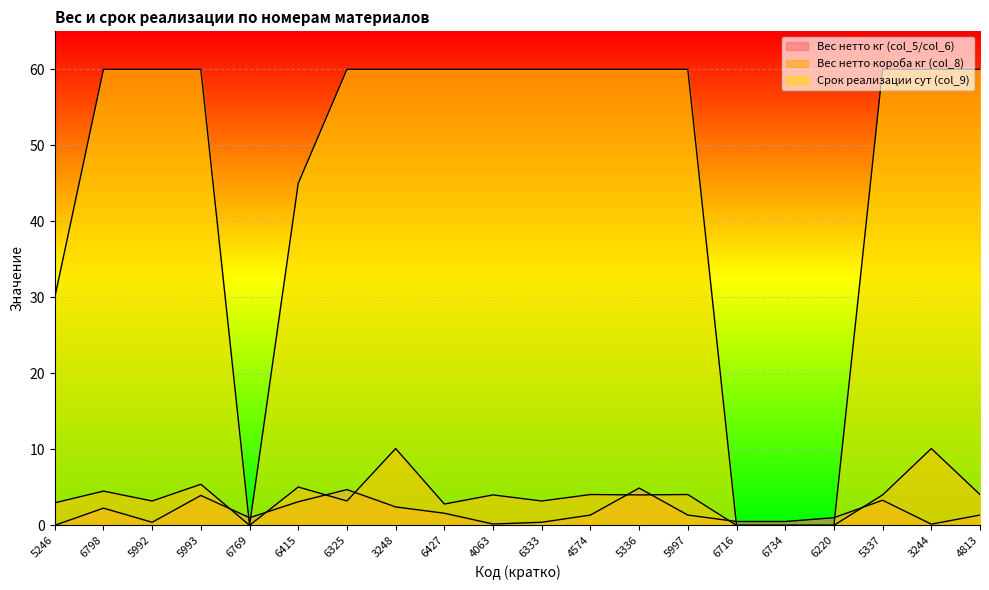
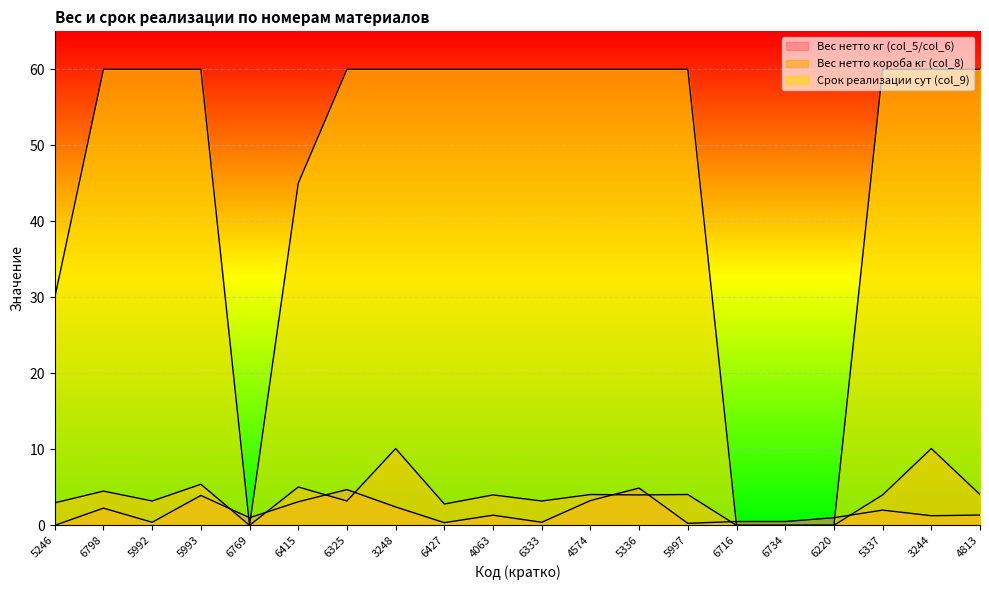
  {
    "Вес нетто кг (col_5/col_6)": {
      "5246": 0,
      "6798": 2,
      "5992": 0,
      "5993": 4,
      "6769": 1,
      "6415": 3,
      "6325": 5,
      "3248": 2,
-     "6427": 2,
-     "4063": 0,
+     "6427": 0,
+     "4063": 1,
      "6333": 0,
-     "4574": 1,
+     "4574": 3,
      "5336": 5,
-     "5997": 1,
+     "5997": 0,
      "6716": 1,
      "6734": 1,
      "6220": 1,
-     "5337": 3,
-     "3244": 0,
+     "5337": 2,
+     "3244": 1,
      "4813": 1
    }
  }
